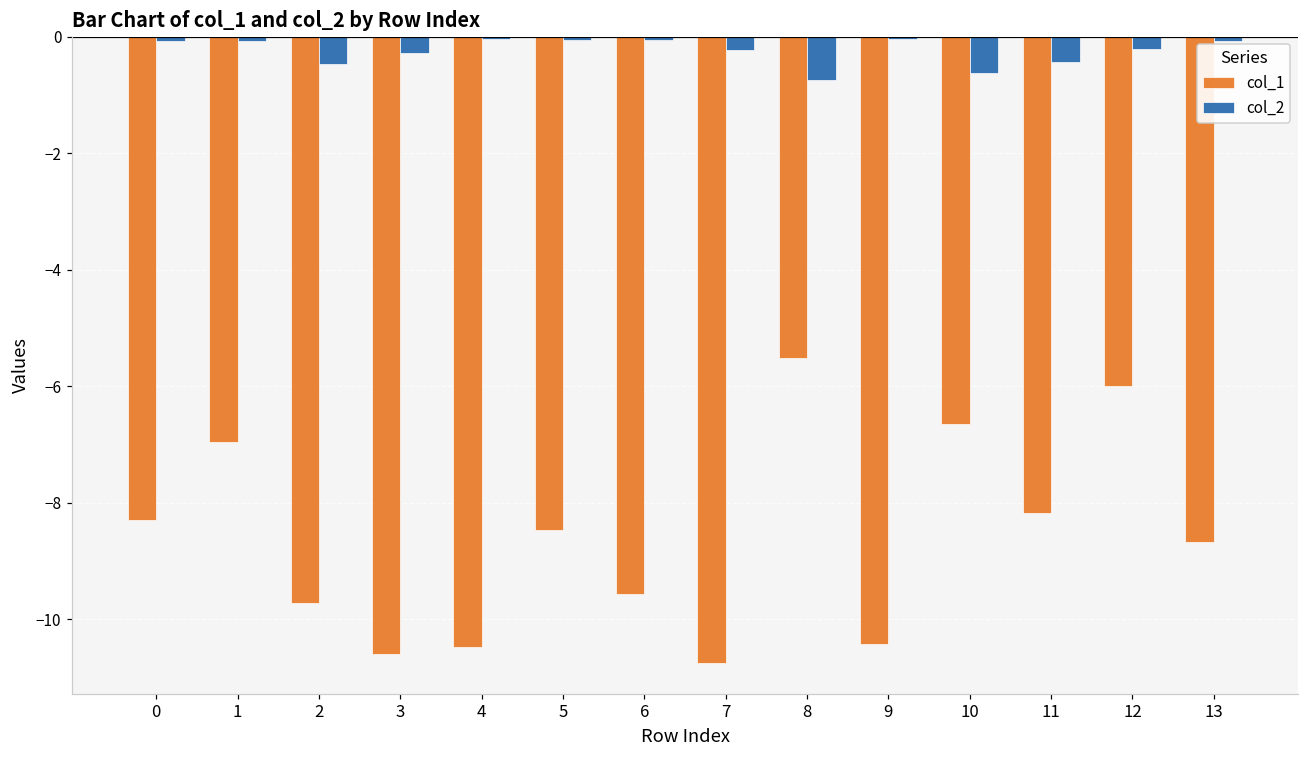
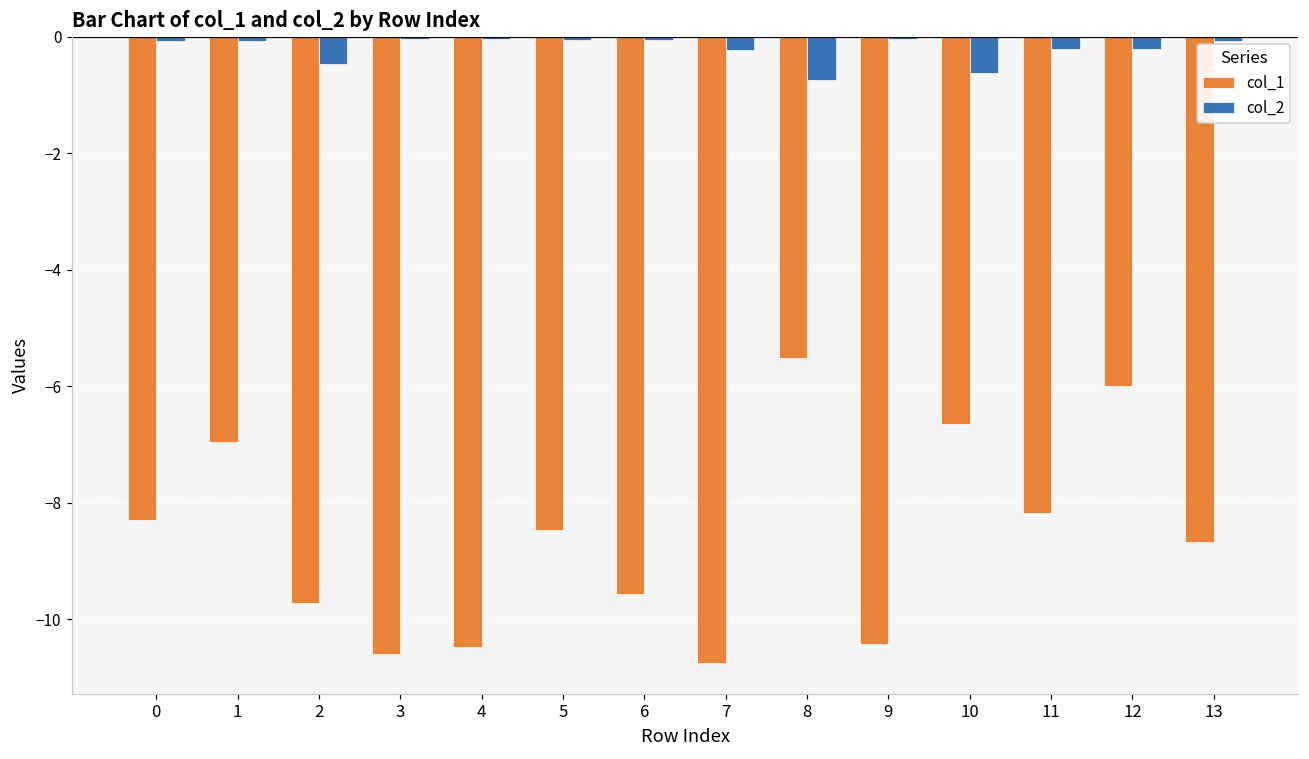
  {
    "col_1": {
      "0": -8.3,
      "1": -7.0,
      "2": -9.7,
      "3": -10.6,
      "4": -10.5,
      "5": -8.5,
      "6": -9.6,
      "7": -10.7,
      "8": -5.5,
      "9": -10.4,
      "10": -6.7,
      "11": -8.2,
      "12": -6.0,
      "13": -8.7
    },
    "col_2": {
      "0": -0.1,
      "1": -0.1,
      "2": -0.5,
-     "3": -0.3,
+     "3": 0.0,
      "5": -0.1,
      "6": -0.1,
      "7": -0.2,
      "8": -0.7,
      "10": -0.6,
-     "11": -0.4,
+     "11": -0.2,
      "12": -0.2,
      "13": -0.1
    }
  }
